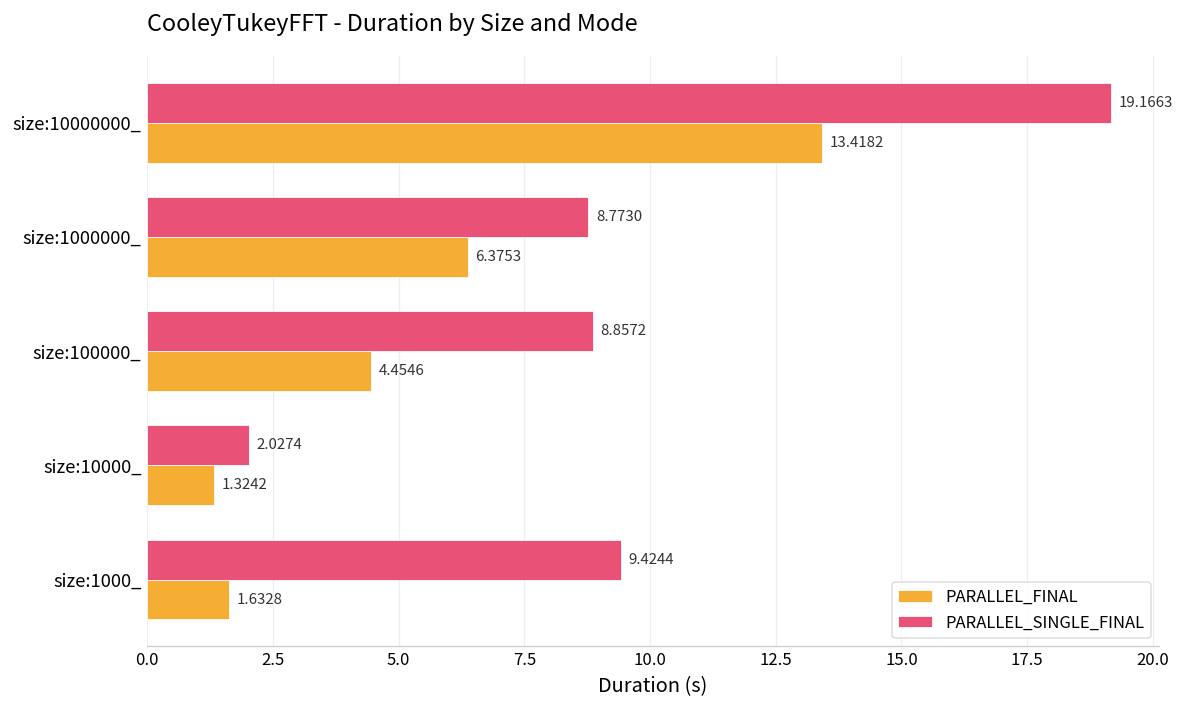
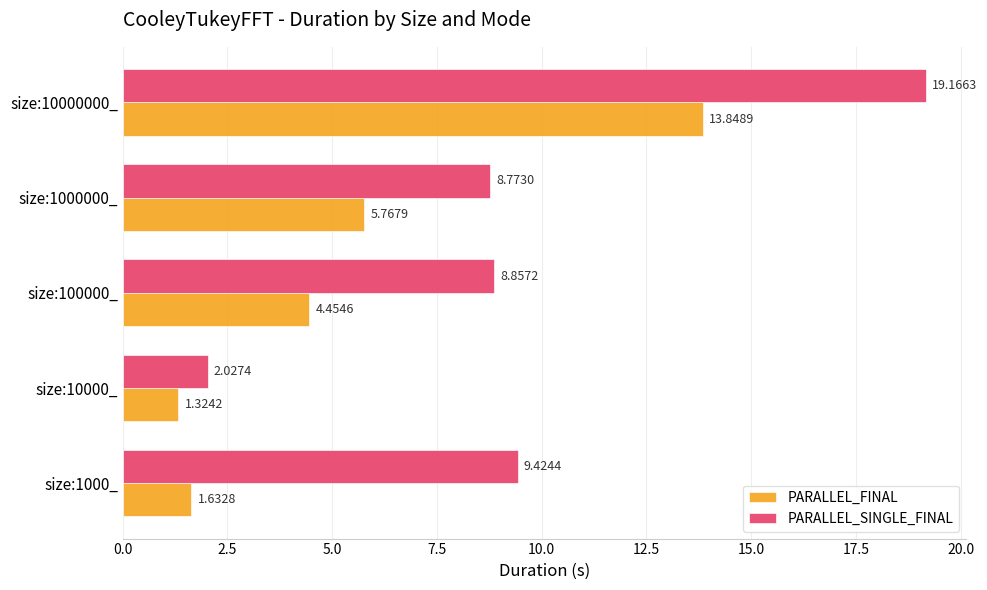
  {
    "PARALLEL_FINAL": {
-     "size:10000000_": 13.4182,
-     "size:1000000_": 6.3753,
+     "size:10000000_": 13.8489,
+     "size:1000000_": 5.7679,
      "size:100000_": 4.4546,
      "size:10000_": 1.3242,
      "size:1000_": 1.6328
    },
    "PARALLEL_SINGLE_FINAL": {
      "size:10000000_": 19.1663,
      "size:1000000_": 8.7730,
      "size:100000_": 8.8572,
      "size:10000_": 2.0274,
      "size:1000_": 9.4244
    }
  }
